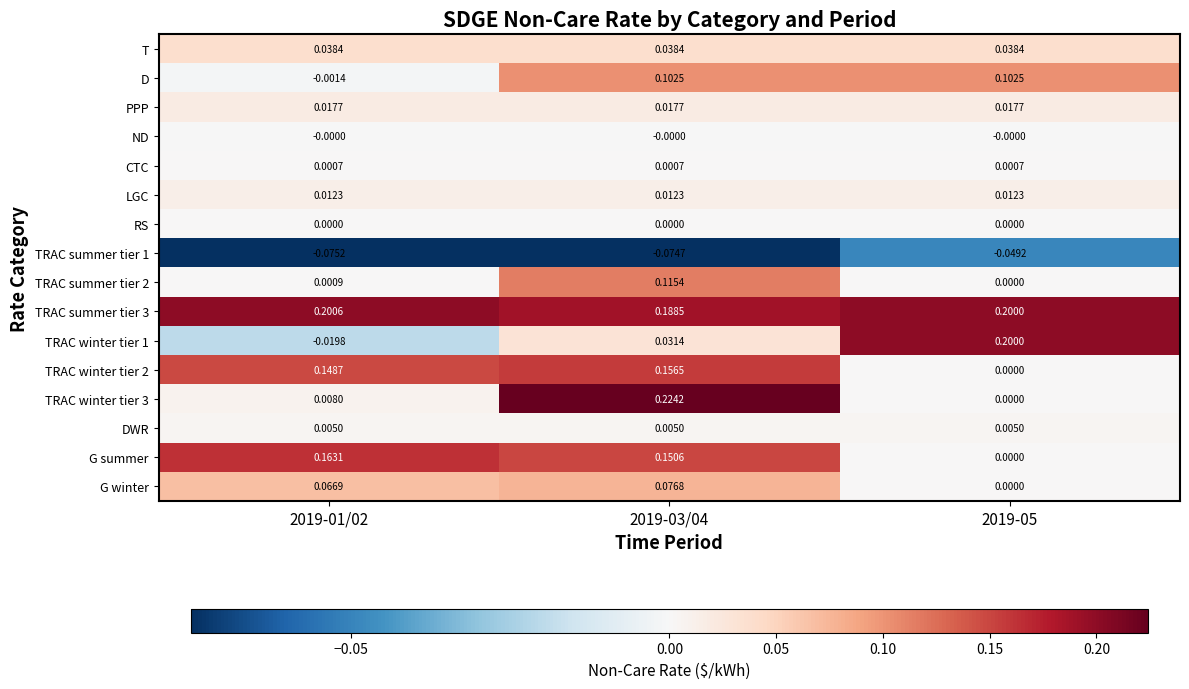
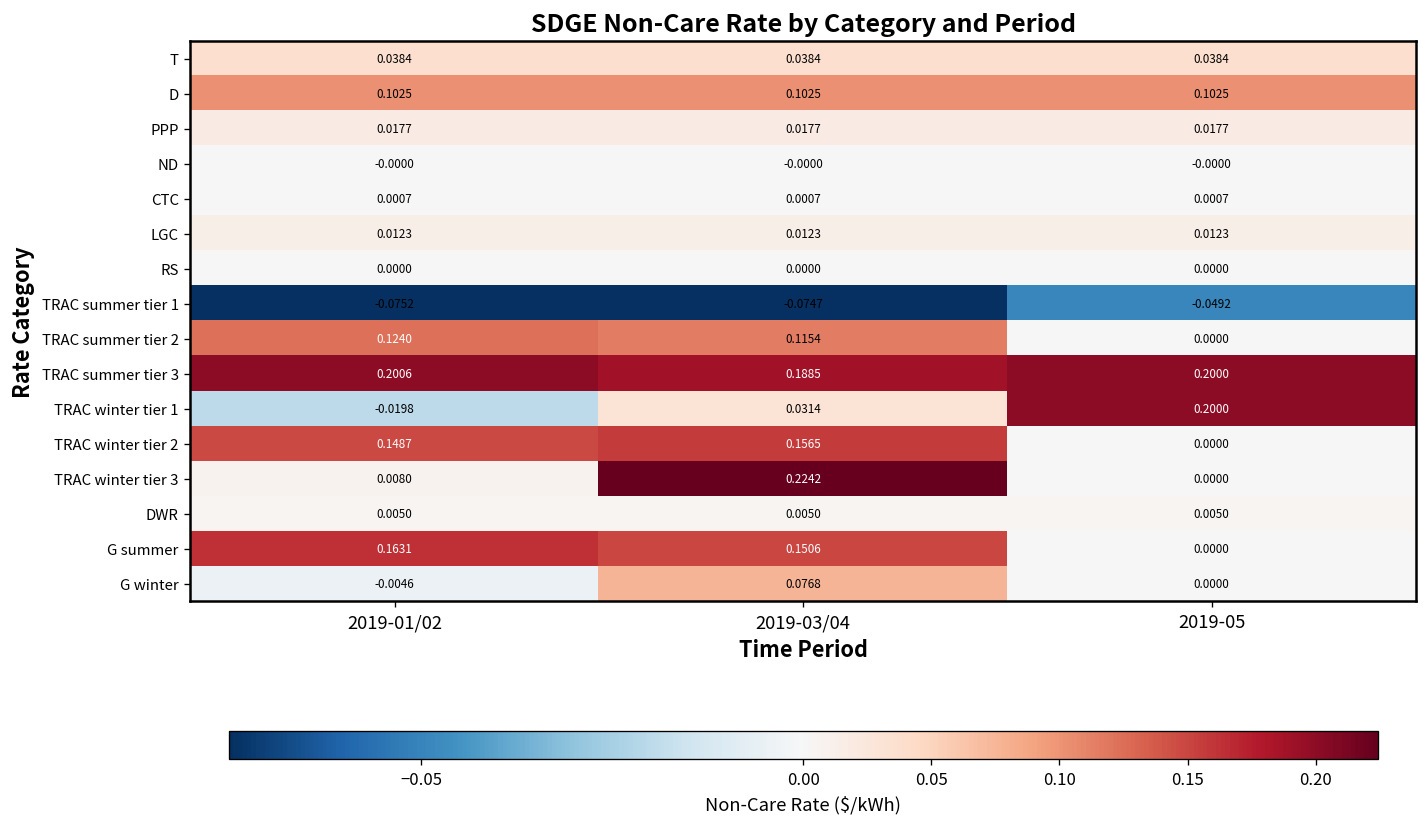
  {
    "T": {
      "2019-01/02": 0.0384,
      "2019-03/04": 0.0384,
      "2019-05": 0.0384
    },
    "D": {
-     "2019-01/02": -0.0014,
+     "2019-01/02": 0.1025,
      "2019-03/04": 0.1025,
      "2019-05": 0.1025
    },
    "PPP": {
      "2019-01/02": 0.0177,
      "2019-03/04": 0.0177,
      "2019-05": 0.0177
    },
    "ND": {
      "2019-01/02": -0.0000,
      "2019-03/04": -0.0000,
      "2019-05": -0.0000
    },
    "CTC": {
      "2019-01/02": 0.0007,
      "2019-03/04": 0.0007,
      "2019-05": 0.0007
    },
    "LGC": {
      "2019-01/02": 0.0123,
      "2019-03/04": 0.0123,
      "2019-05": 0.0123
    },
    "RS": {
      "2019-01/02": 0.0000,
      "2019-03/04": 0.0000,
      "2019-05": 0.0000
    },
    "TRAC summer tier 1": {
      "2019-01/02": -0.0752,
      "2019-03/04": -0.0747,
      "2019-05": -0.0492
    },
    "TRAC summer tier 2": {
-     "2019-01/02": 0.0009,
+     "2019-01/02": 0.1240,
      "2019-03/04": 0.1154,
      "2019-05": 0.0000
    },
    "TRAC summer tier 3": {
      "2019-01/02": 0.2006,
      "2019-03/04": 0.1885,
      "2019-05": 0.2000
    },
    "TRAC winter tier 1": {
      "2019-01/02": -0.0198,
      "2019-03/04": 0.0314,
      "2019-05": 0.2000
    },
    "TRAC winter tier 2": {
      "2019-01/02": 0.1487,
      "2019-03/04": 0.1565,
      "2019-05": 0.0000
    },
    "TRAC winter tier 3": {
      "2019-01/02": 0.0080,
      "2019-03/04": 0.2242,
      "2019-05": 0.0000
    },
    "DWR": {
      "2019-01/02": 0.0050,
      "2019-03/04": 0.0050,
      "2019-05": 0.0050
    },
    "G summer": {
      "2019-01/02": 0.1631,
      "2019-03/04": 0.1506,
      "2019-05": 0.0000
    },
    "G winter": {
-     "2019-01/02": 0.0669,
+     "2019-01/02": -0.0046,
      "2019-03/04": 0.0768,
      "2019-05": 0.0000
    }
  }
